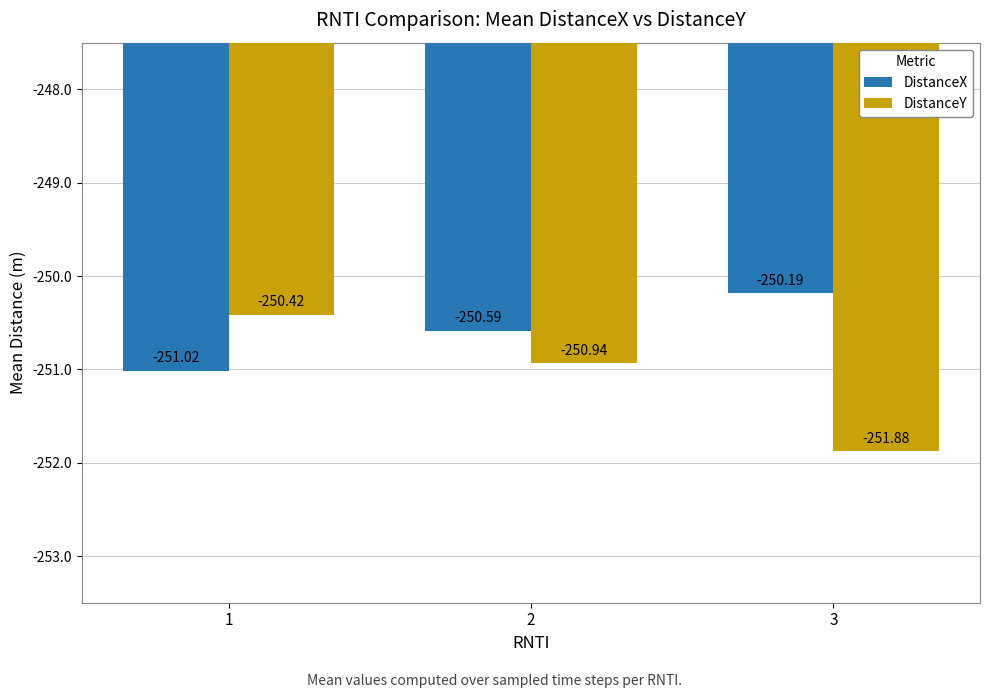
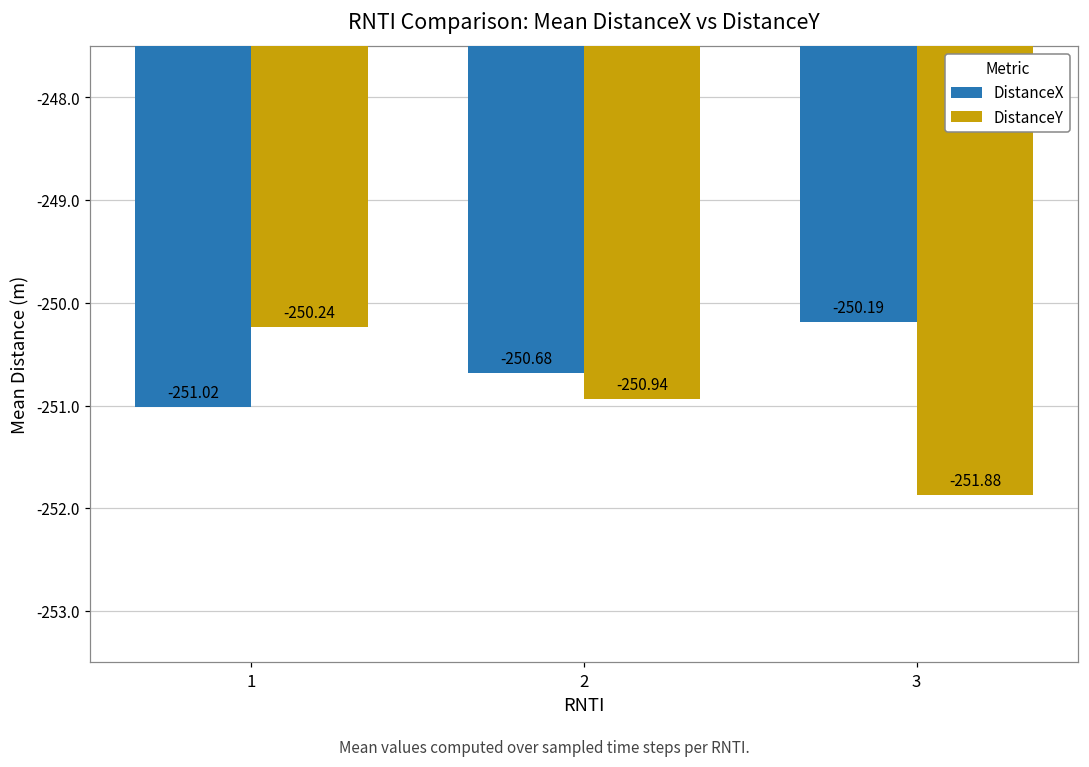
  {
    "DistanceX": {
      "1": -251.02,
-     "2": -250.59,
+     "2": -250.68,
      "3": -250.19
    },
    "DistanceY": {
-     "1": -250.42,
+     "1": -250.24,
      "2": -250.94,
      "3": -251.88
    }
  }
